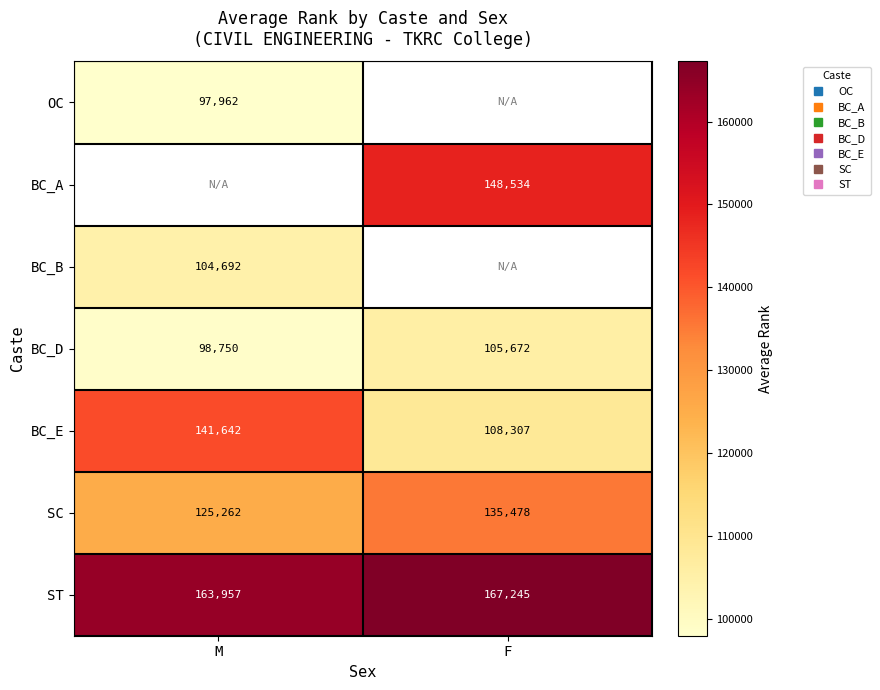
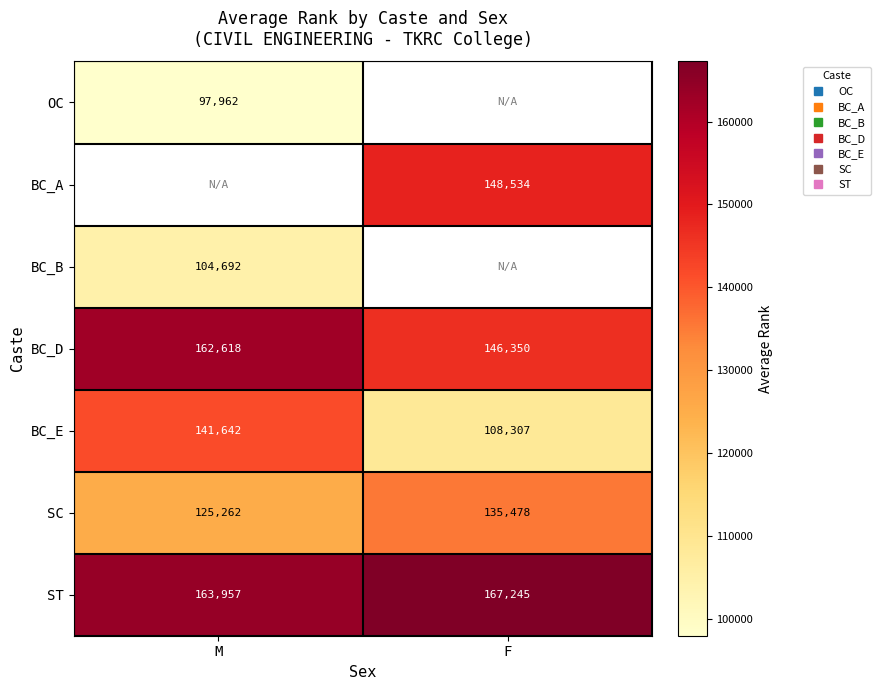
  {
    "OC": {
      "M": "97,962"
    },
    "BC_A": {
      "F": "148,534"
    },
    "BC_B": {
      "M": "104,692"
    },
    "BC_D": {
-     "M": "98,750",
-     "F": "105,672"
+     "M": "162,618",
+     "F": "146,350"
    },
    "BC_E": {
      "M": "141,642",
      "F": "108,307"
    },
    "SC": {
      "M": "125,262",
      "F": "135,478"
    },
    "ST": {
      "M": "163,957",
      "F": "167,245"
    }
  }
